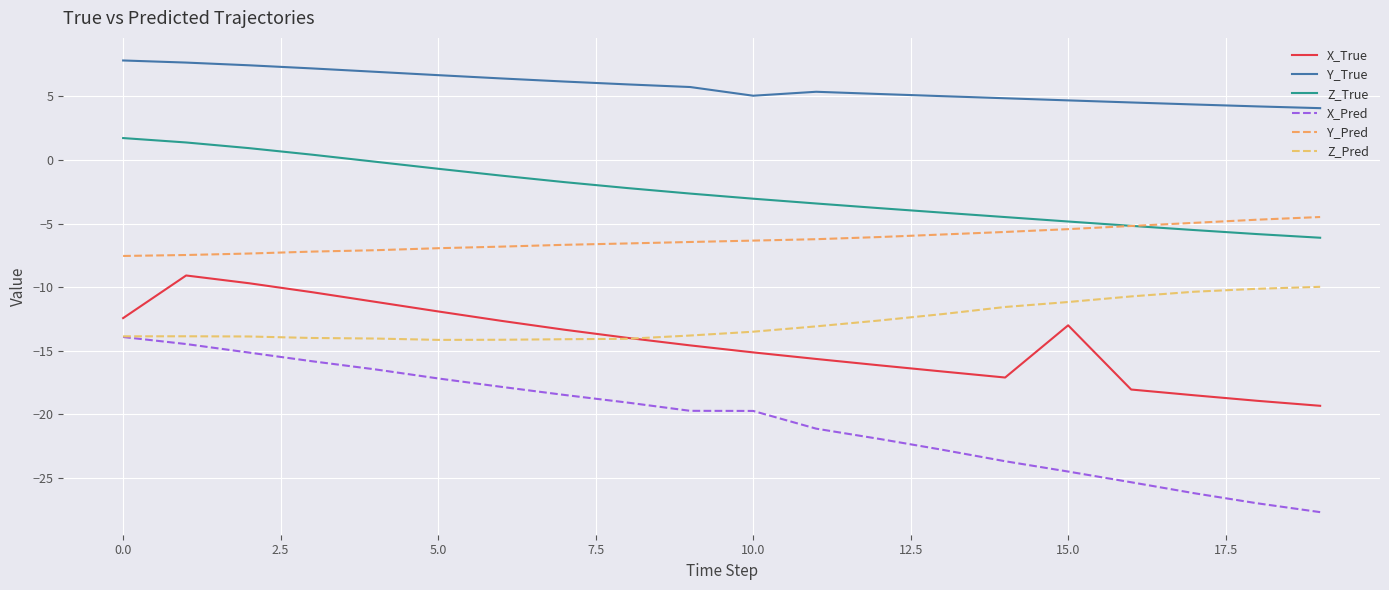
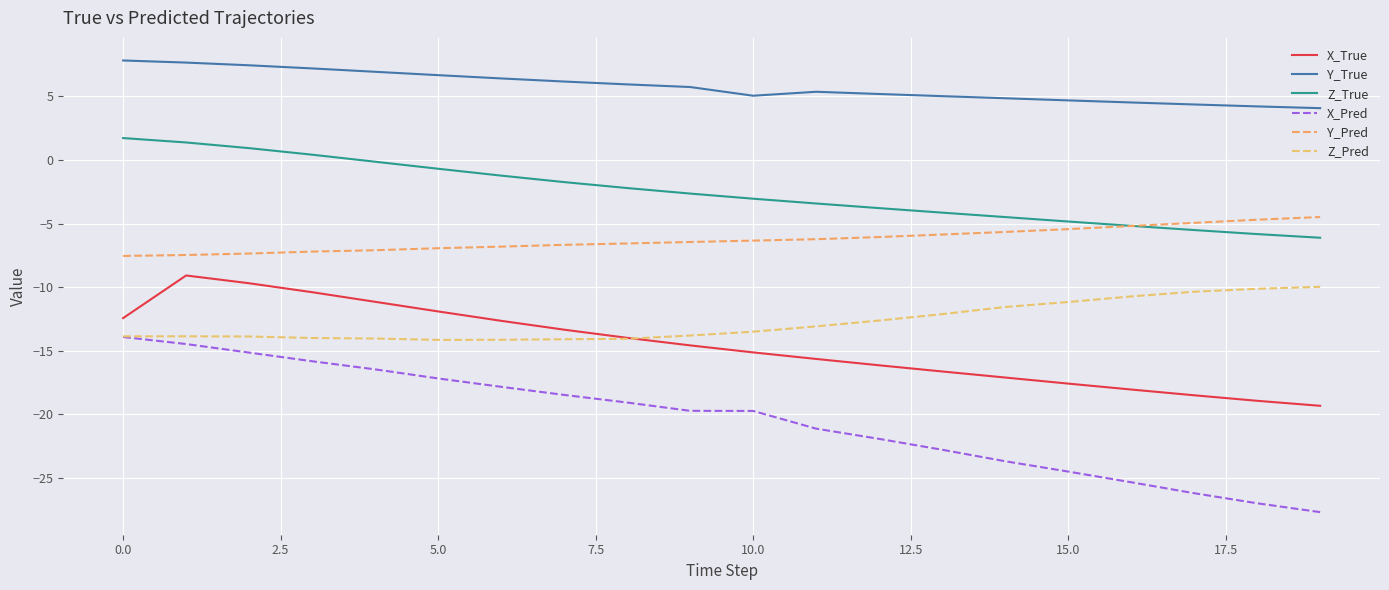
  {
    "X_True": {
      "0.0": -12.4,
      "5.0": -11.9,
      "10.0": -15.1,
-     "15.0": -13.0
+     "15.0": -17.6
    },
    "X_Pred": {
      "5.0": -17.2,
      "10.0": -19.8,
      "15.0": -24.5
    }
  }
